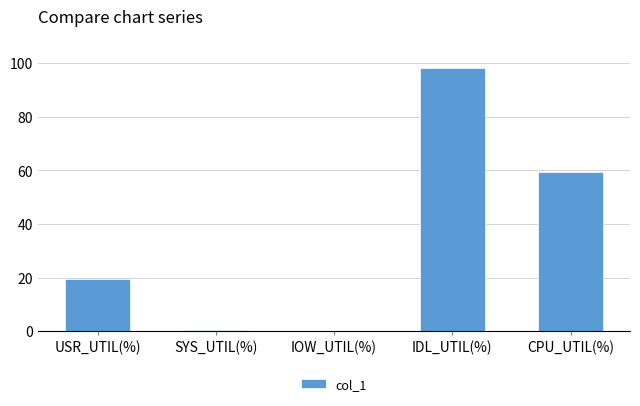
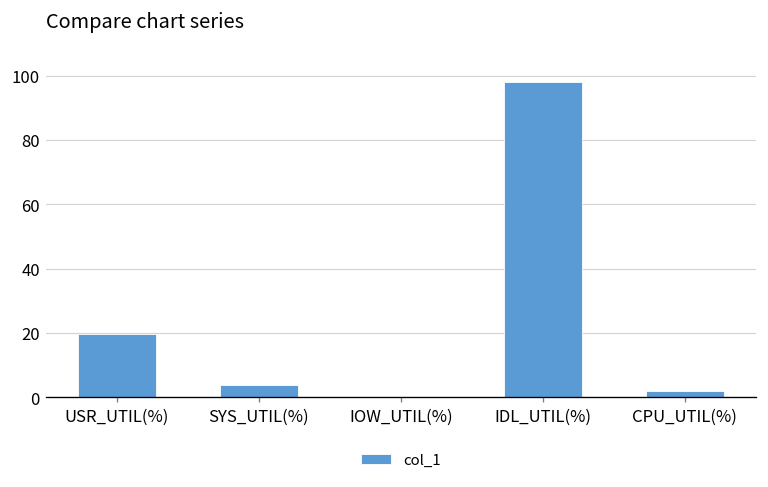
  {
    "USR_UTIL(%)": 20,
-   "SYS_UTIL(%)": 0,
+   "SYS_UTIL(%)": 4,
    "IDL_UTIL(%)": 98,
-   "CPU_UTIL(%)": 59
+   "CPU_UTIL(%)": 2
  }
